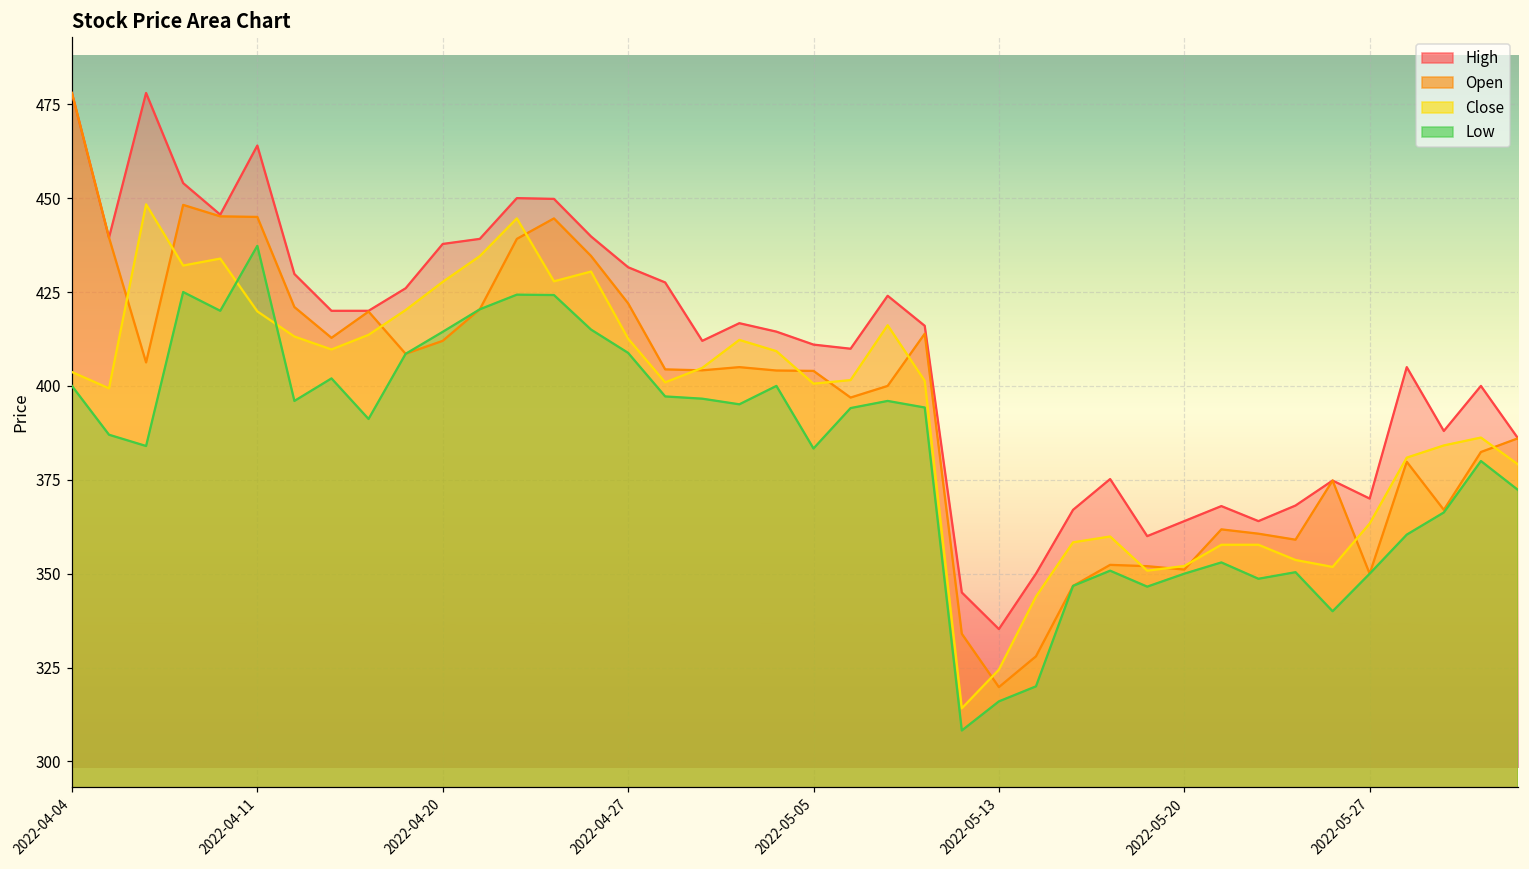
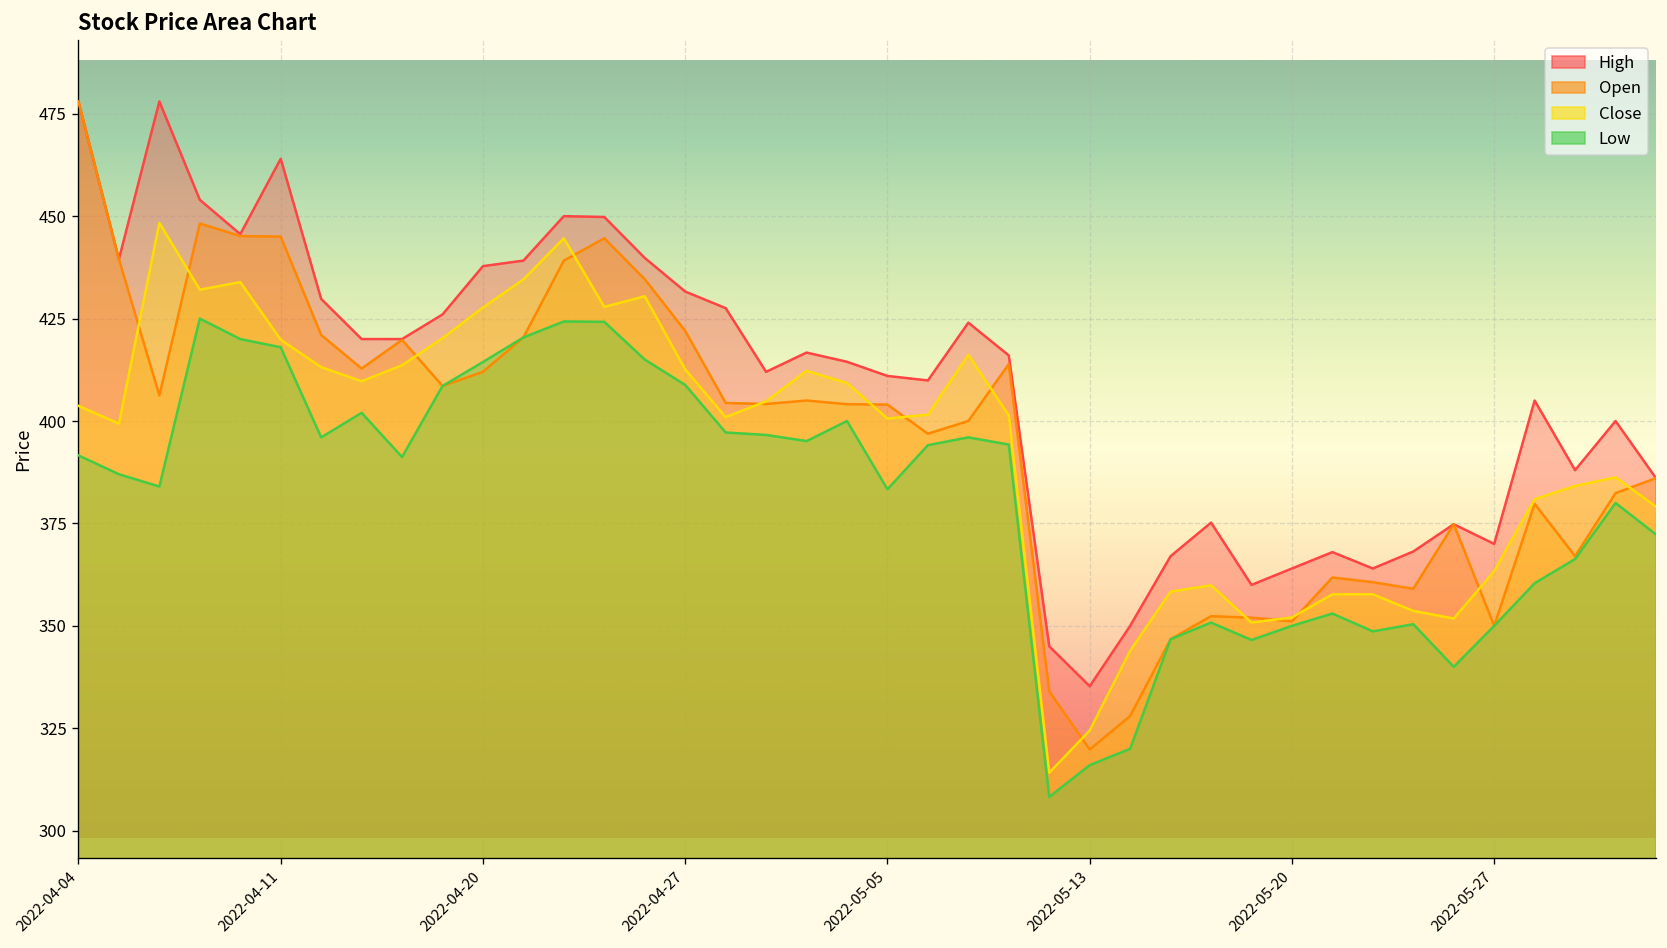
  {
    "Low": {
-     "2022-04-04": 400,
-     "2022-04-11": 437,
+     "2022-04-04": 392,
+     "2022-04-11": 418,
      "2022-04-20": 414,
      "2022-04-27": 409,
      "2022-05-05": 383,
      "2022-05-13": 316,
      "2022-05-20": 350
    }
  }
